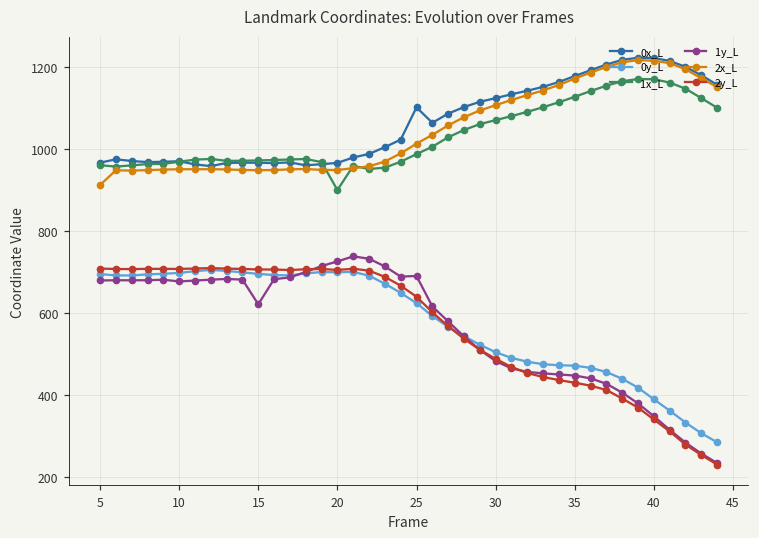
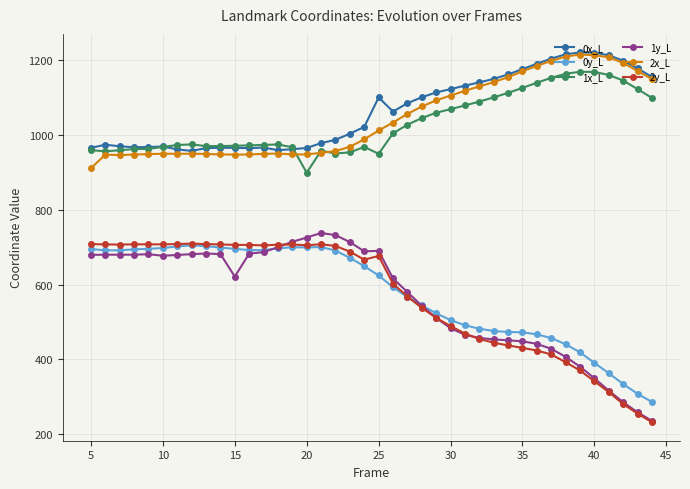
  {
    "0x_L": {
      "20": 970,
      "25": 1100,
      "30": 1120
    },
    "0y_L": {
      "5": 700,
      "10": 700,
      "15": 700,
      "25": 620,
      "30": 500,
      "35": 470,
      "40": 390
    },
    "1x_L": {
      "20": 900,
-     "25": 990,
+     "25": 950,
      "30": 1070,
      "35": 1130,
      "40": 1170
    },
    "1y_L": {
      "5": 680,
      "10": 680,
      "15": 620,
      "20": 730,
      "25": 690,
      "35": 450,
      "40": 350
    },
    "2x_L": {
      "5": 910,
      "10": 950,
      "15": 950,
      "20": 950,
      "25": 1010,
      "30": 1110
    },
    "2y_L": {
      "5": 710,
      "10": 710,
      "15": 710,
-     "25": 640,
+     "25": 680,
      "35": 430,
      "40": 340
    }
  }
